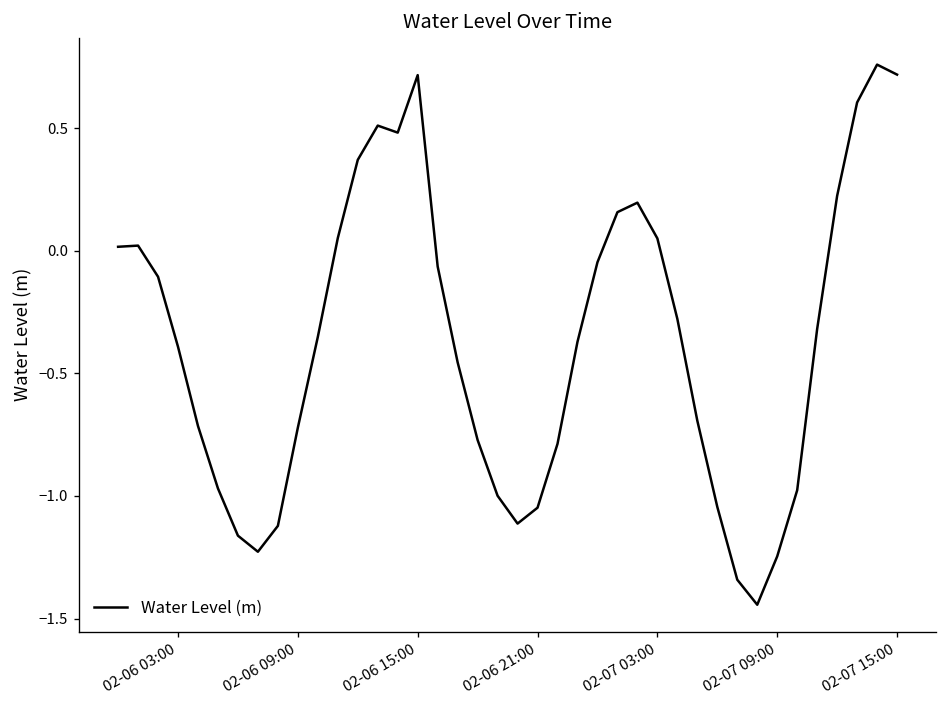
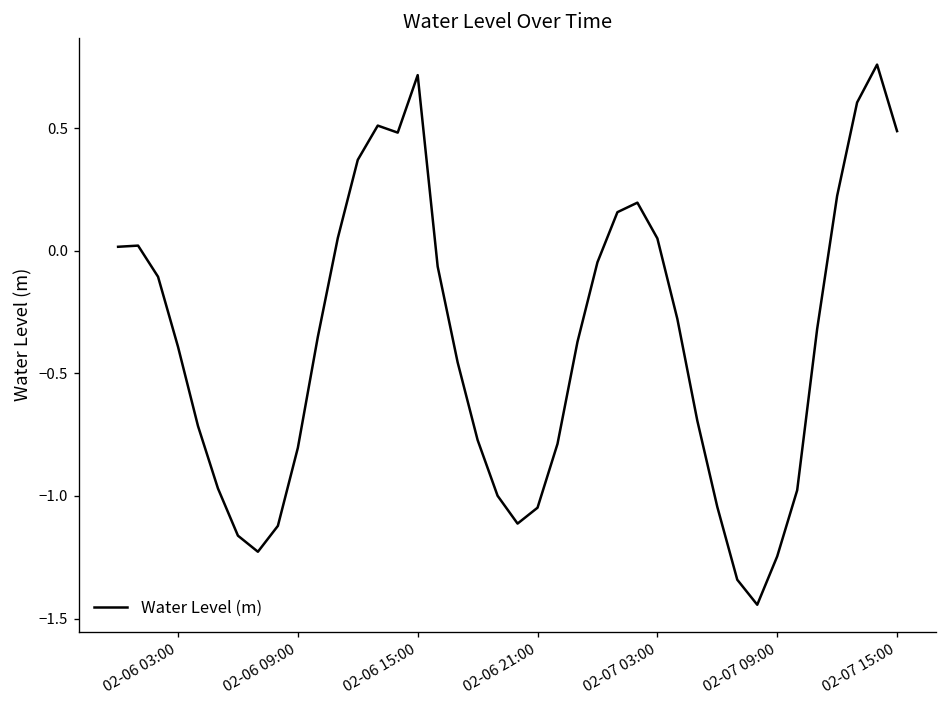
  {
    "02-06 03:00": -0.39,
-   "02-06 09:00": -0.72,
+   "02-06 09:00": -0.80,
    "02-06 15:00": 0.72,
    "02-06 21:00": -1.05,
    "02-07 03:00": 0.05,
    "02-07 09:00": -1.25,
-   "02-07 15:00": 0.72
+   "02-07 15:00": 0.49
  }
